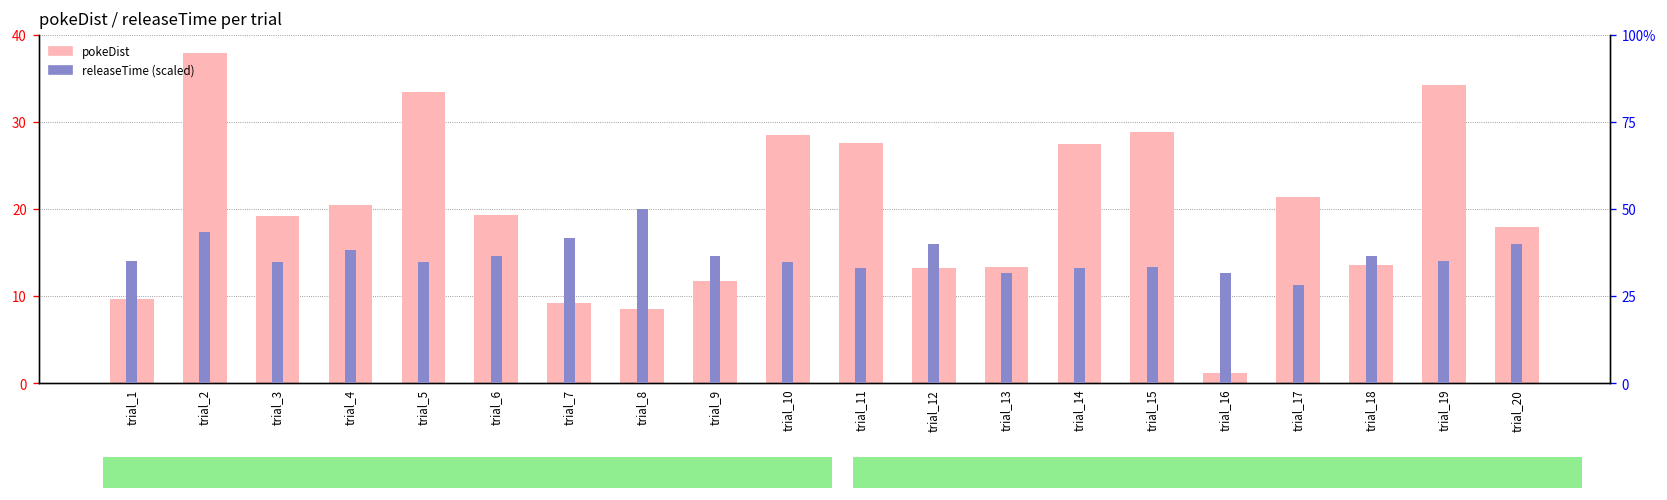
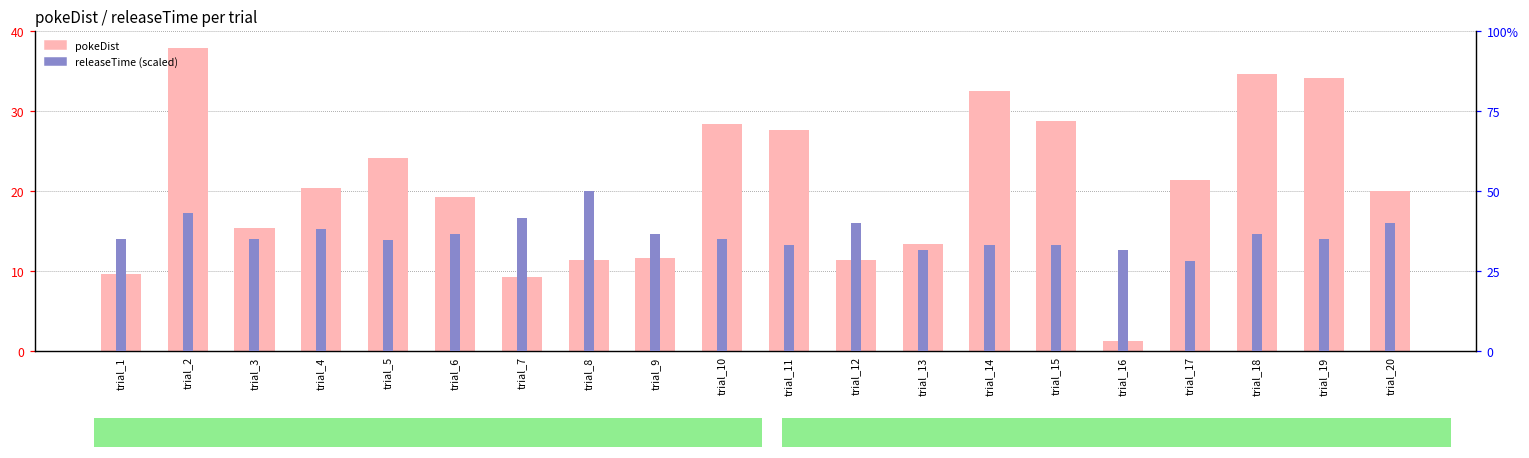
  {
    "pokeDist": {
      "trial_1": 10,
      "trial_2": 38,
-     "trial_3": 19,
+     "trial_3": 15,
      "trial_4": 20,
-     "trial_5": 33,
+     "trial_5": 24,
      "trial_6": 19,
      "trial_7": 9,
-     "trial_8": 8,
+     "trial_8": 11,
      "trial_9": 12,
      "trial_10": 28,
      "trial_11": 28,
-     "trial_12": 13,
+     "trial_12": 11,
      "trial_13": 13,
-     "trial_14": 27,
+     "trial_14": 32,
      "trial_15": 29,
      "trial_16": 1,
      "trial_17": 21,
-     "trial_18": 14,
+     "trial_18": 35,
      "trial_19": 34,
-     "trial_20": 18
+     "trial_20": 20
    }
  }
